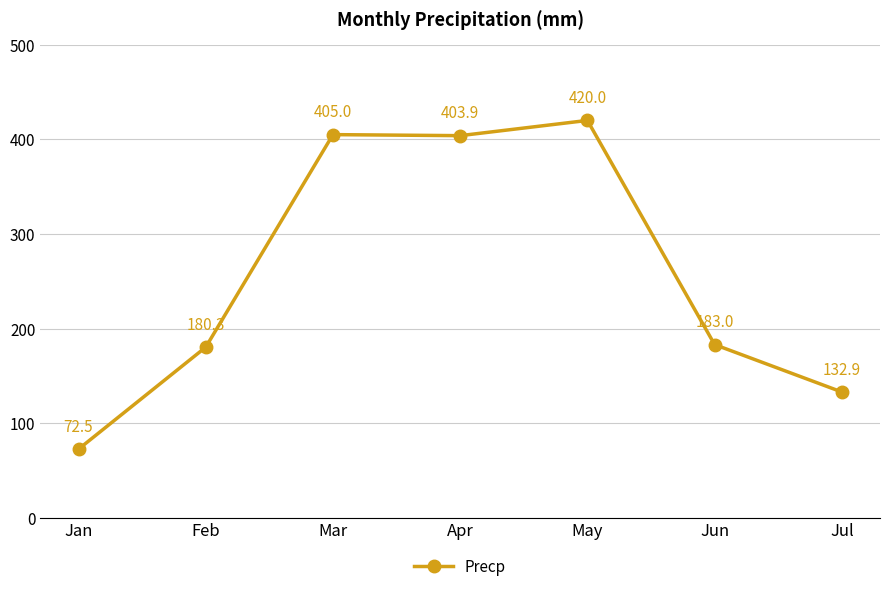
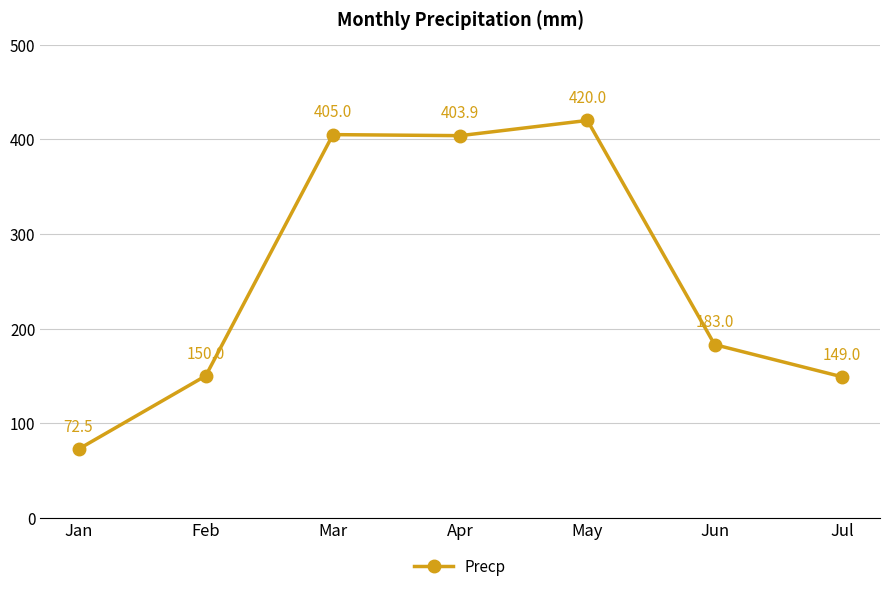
  {
    "Jan": 72.5,
-   "Feb": 180.3,
+   "Feb": 150.0,
    "Mar": 405.0,
    "Apr": 403.9,
    "May": 420.0,
    "Jun": 183.0,
-   "Jul": 132.9
+   "Jul": 149.0
  }
